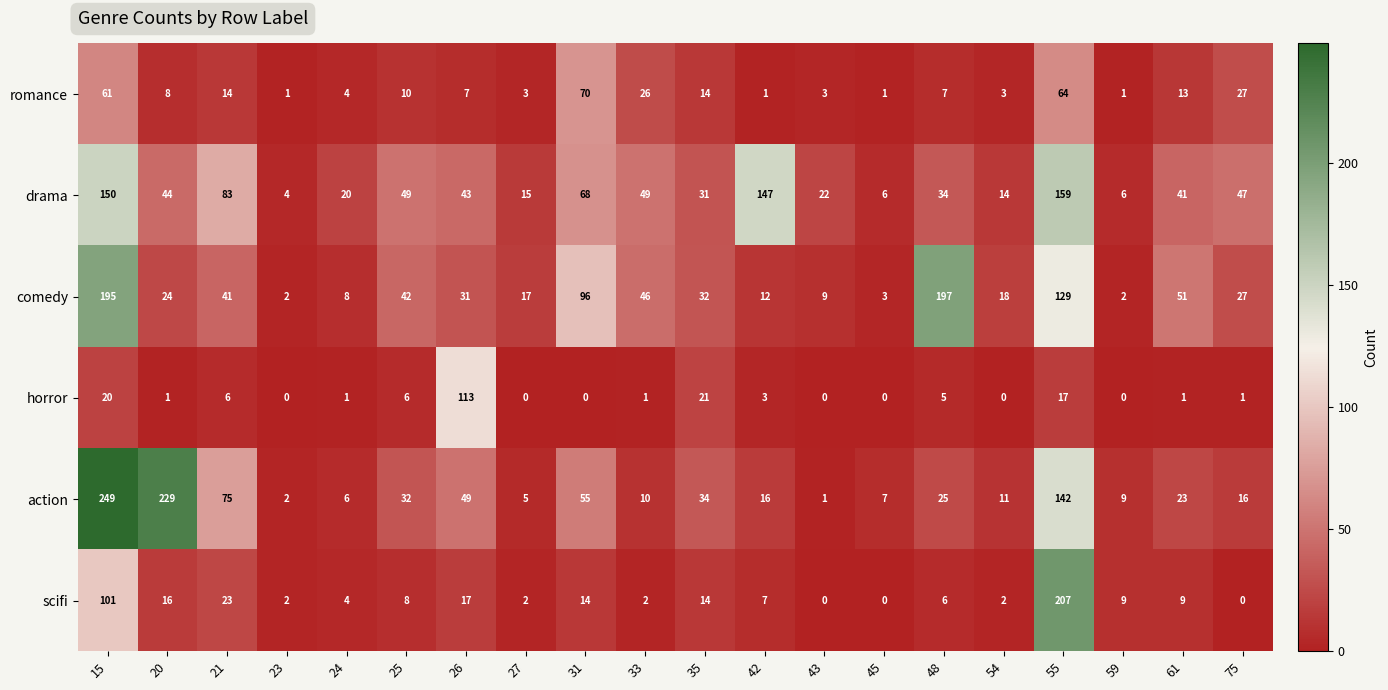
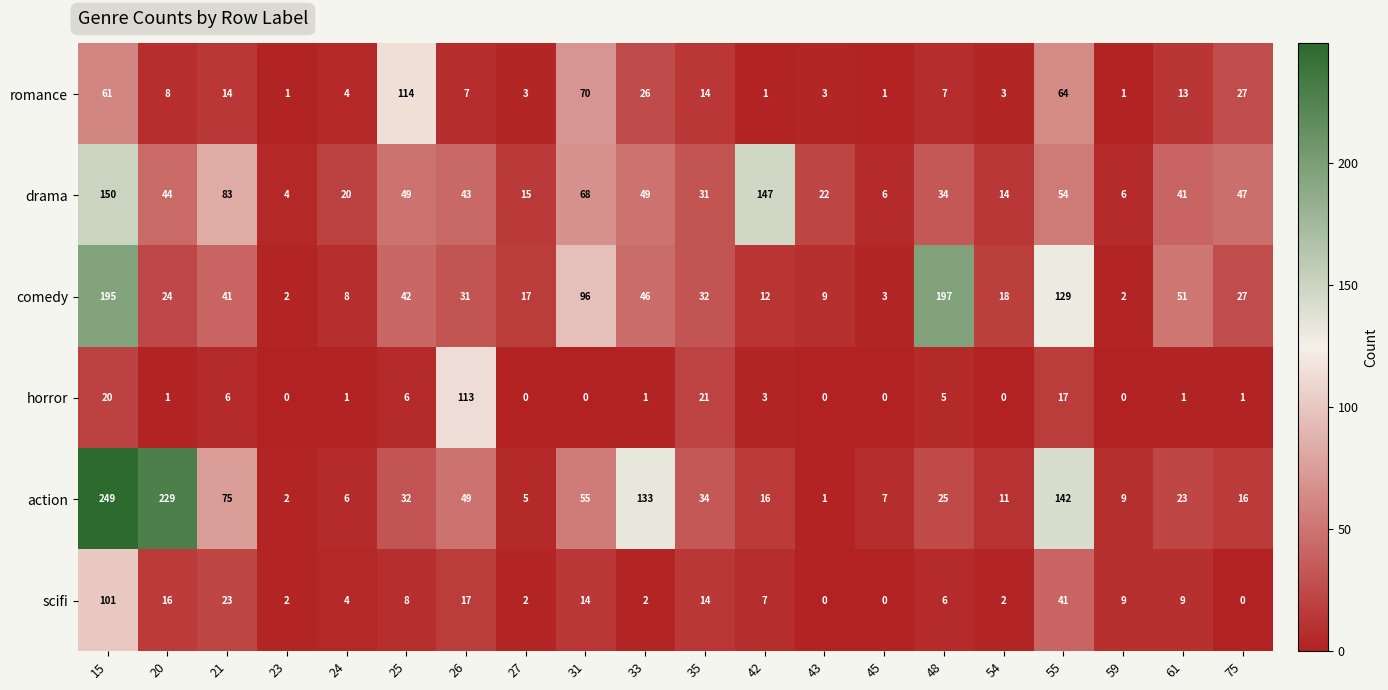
  {
    "romance": {
      "15": 61,
      "20": 8,
      "21": 14,
      "23": 1,
      "24": 4,
-     "25": 10,
+     "25": 114,
      "26": 7,
      "27": 3,
      "31": 70,
      "33": 26,
      "35": 14,
      "42": 1,
      "43": 3,
      "45": 1,
      "48": 7,
      "54": 3,
      "55": 64,
      "59": 1,
      "61": 13,
      "75": 27
    },
    "drama": {
      "15": 150,
      "20": 44,
      "21": 83,
      "23": 4,
      "24": 20,
      "25": 49,
      "26": 43,
      "27": 15,
      "31": 68,
      "33": 49,
      "35": 31,
      "42": 147,
      "43": 22,
      "45": 6,
      "48": 34,
      "54": 14,
-     "55": 159,
+     "55": 54,
      "59": 6,
      "61": 41,
      "75": 47
    },
    "comedy": {
      "15": 195,
      "20": 24,
      "21": 41,
      "23": 2,
      "24": 8,
      "25": 42,
      "26": 31,
      "27": 17,
      "31": 96,
      "33": 46,
      "35": 32,
      "42": 12,
      "43": 9,
      "45": 3,
      "48": 197,
      "54": 18,
      "55": 129,
      "59": 2,
      "61": 51,
      "75": 27
    },
    "horror": {
      "15": 20,
      "20": 1,
      "21": 6,
      "23": 0,
      "24": 1,
      "25": 6,
      "26": 113,
      "27": 0,
      "31": 0,
      "33": 1,
      "35": 21,
      "42": 3,
      "43": 0,
      "45": 0,
      "48": 5,
      "54": 0,
      "55": 17,
      "59": 0,
      "61": 1,
      "75": 1
    },
    "action": {
      "15": 249,
      "20": 229,
      "21": 75,
      "23": 2,
      "24": 6,
      "25": 32,
      "26": 49,
      "27": 5,
      "31": 55,
-     "33": 10,
+     "33": 133,
      "35": 34,
      "42": 16,
      "43": 1,
      "45": 7,
      "48": 25,
      "54": 11,
      "55": 142,
      "59": 9,
      "61": 23,
      "75": 16
    },
    "scifi": {
      "15": 101,
      "20": 16,
      "21": 23,
      "23": 2,
      "24": 4,
      "25": 8,
      "26": 17,
      "27": 2,
      "31": 14,
      "33": 2,
      "35": 14,
      "42": 7,
      "43": 0,
      "45": 0,
      "48": 6,
      "54": 2,
-     "55": 207,
+     "55": 41,
      "59": 9,
      "61": 9,
      "75": 0
    }
  }
